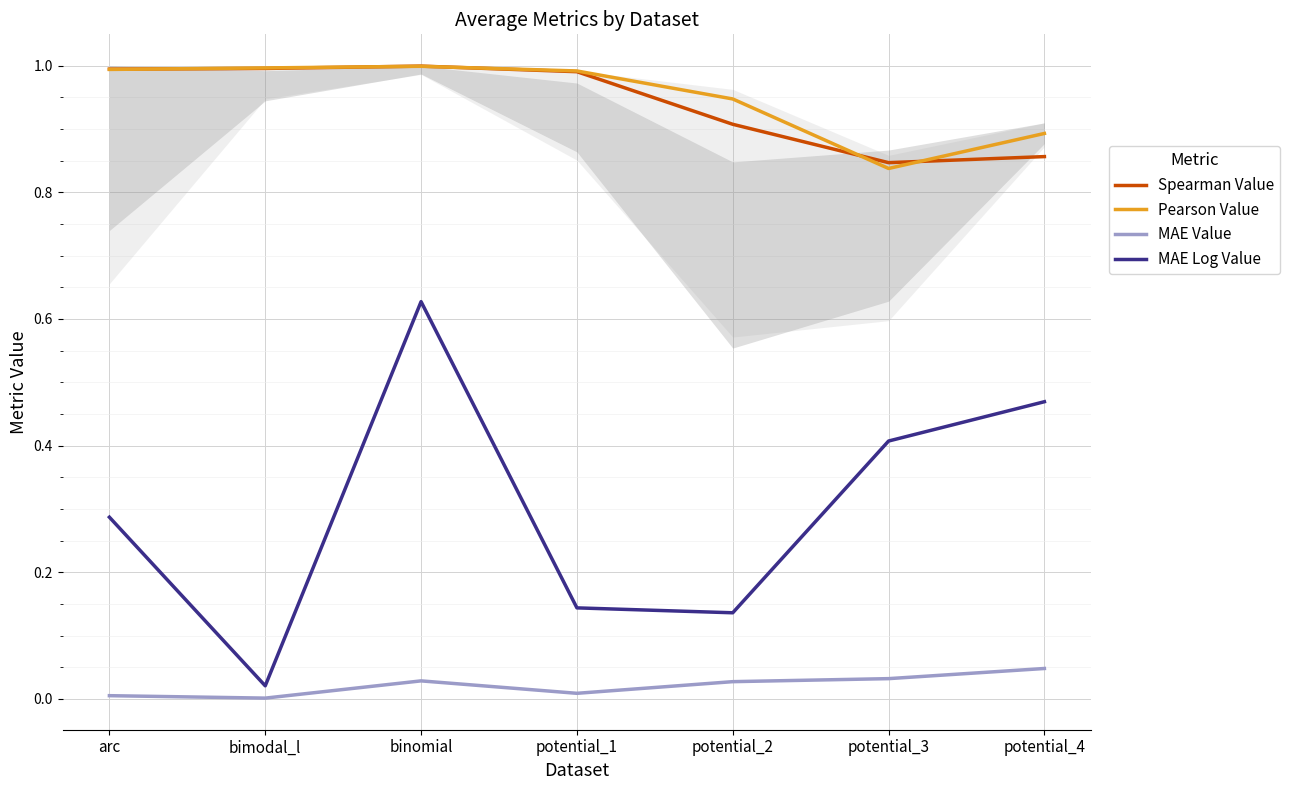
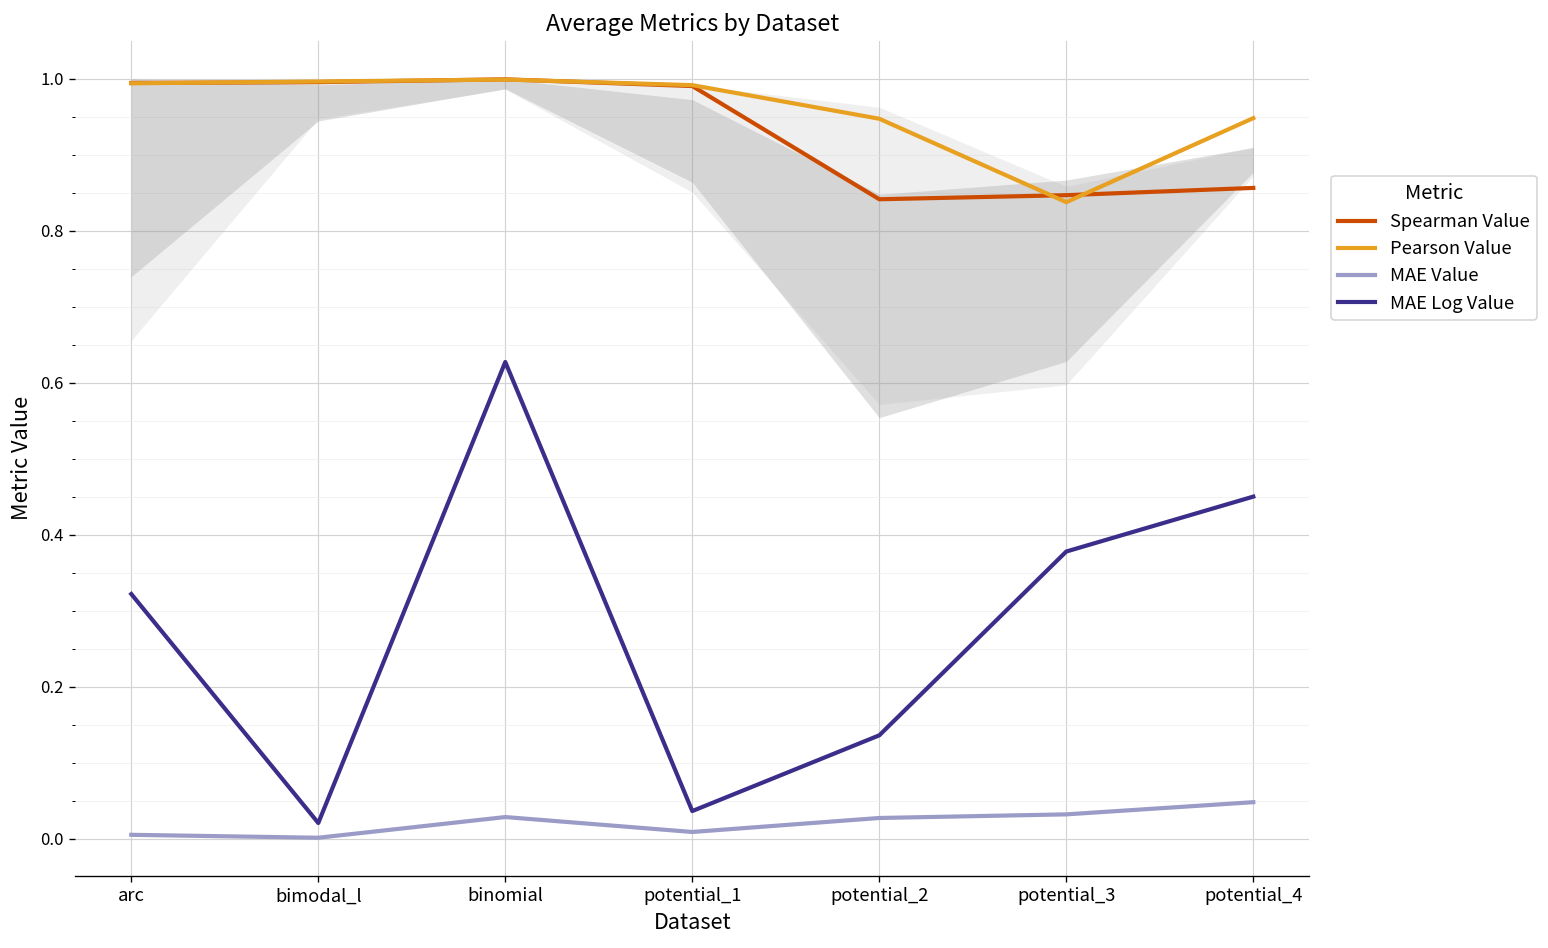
  {
    "Spearman Value": {
-     "potential_2": 0.91,
+     "potential_2": 0.84,
      "potential_3": 0.85,
      "potential_4": 0.86
    },
    "Pearson Value": {
      "potential_2": 0.95,
      "potential_3": 0.84,
-     "potential_4": 0.89
+     "potential_4": 0.95
    },
    "MAE Log Value": {
-     "arc": 0.29,
+     "arc": 0.32,
      "bimodal_l": 0.02,
      "binomial": 0.63,
-     "potential_1": 0.14,
+     "potential_1": 0.04,
      "potential_2": 0.14,
-     "potential_3": 0.41,
-     "potential_4": 0.47
+     "potential_3": 0.38,
+     "potential_4": 0.45
    }
  }
